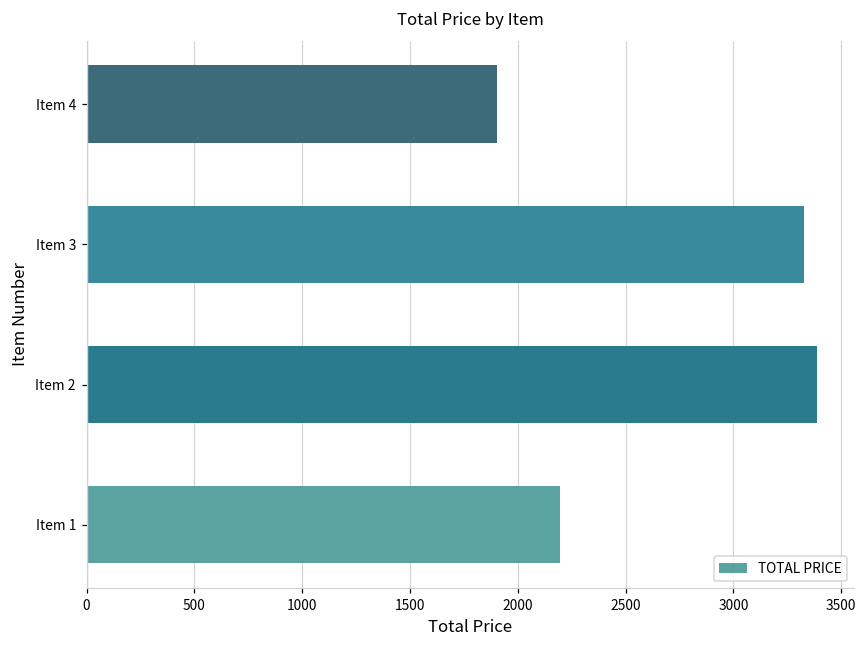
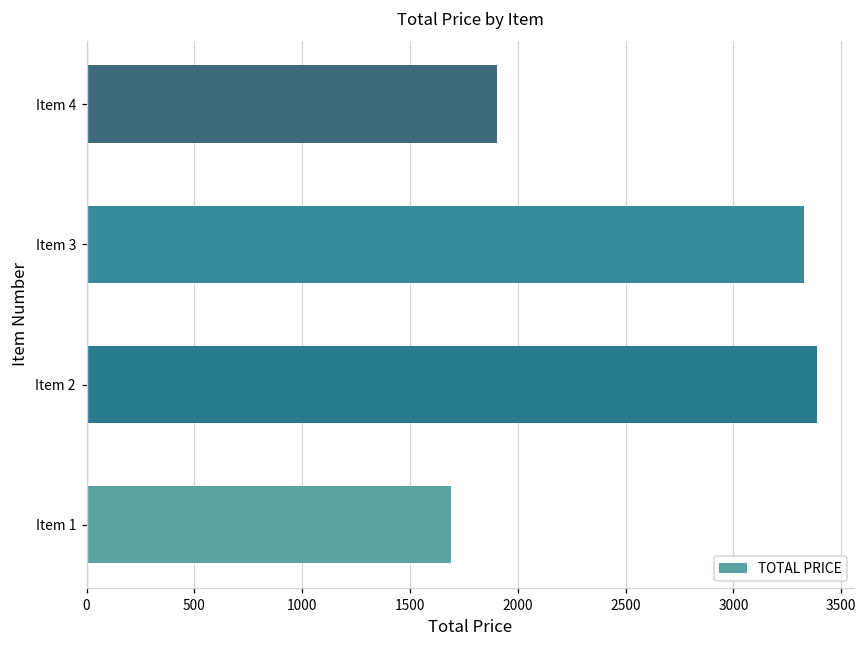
  {
    "Item 4": 1900,
    "Item 3": 3330,
    "Item 2": 3390,
-   "Item 1": 2190
+   "Item 1": 1690
  }
